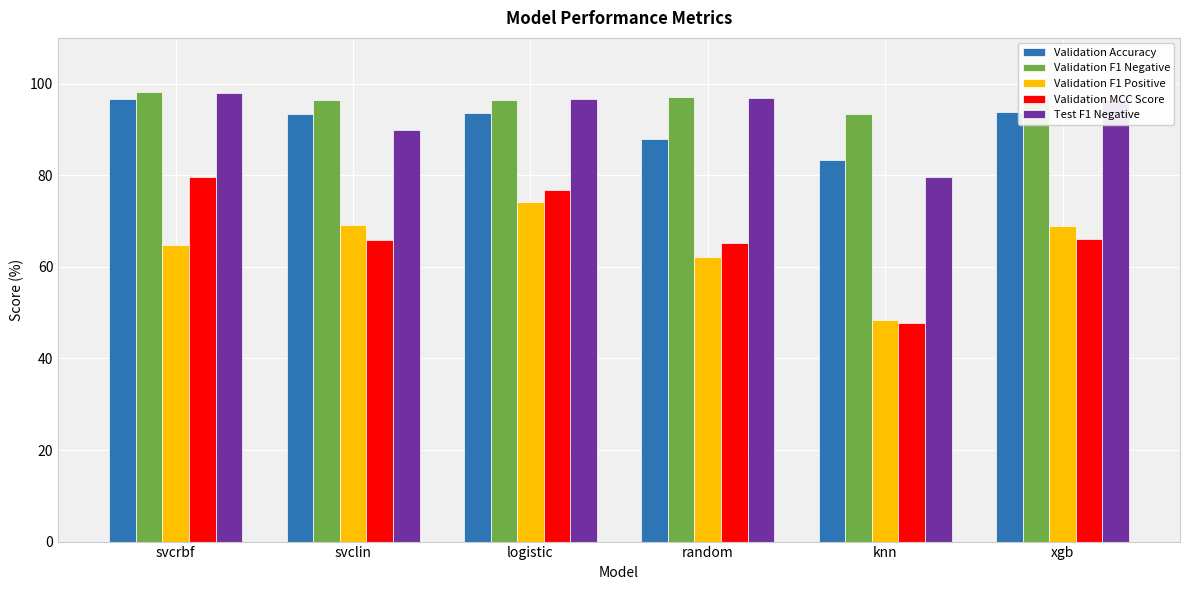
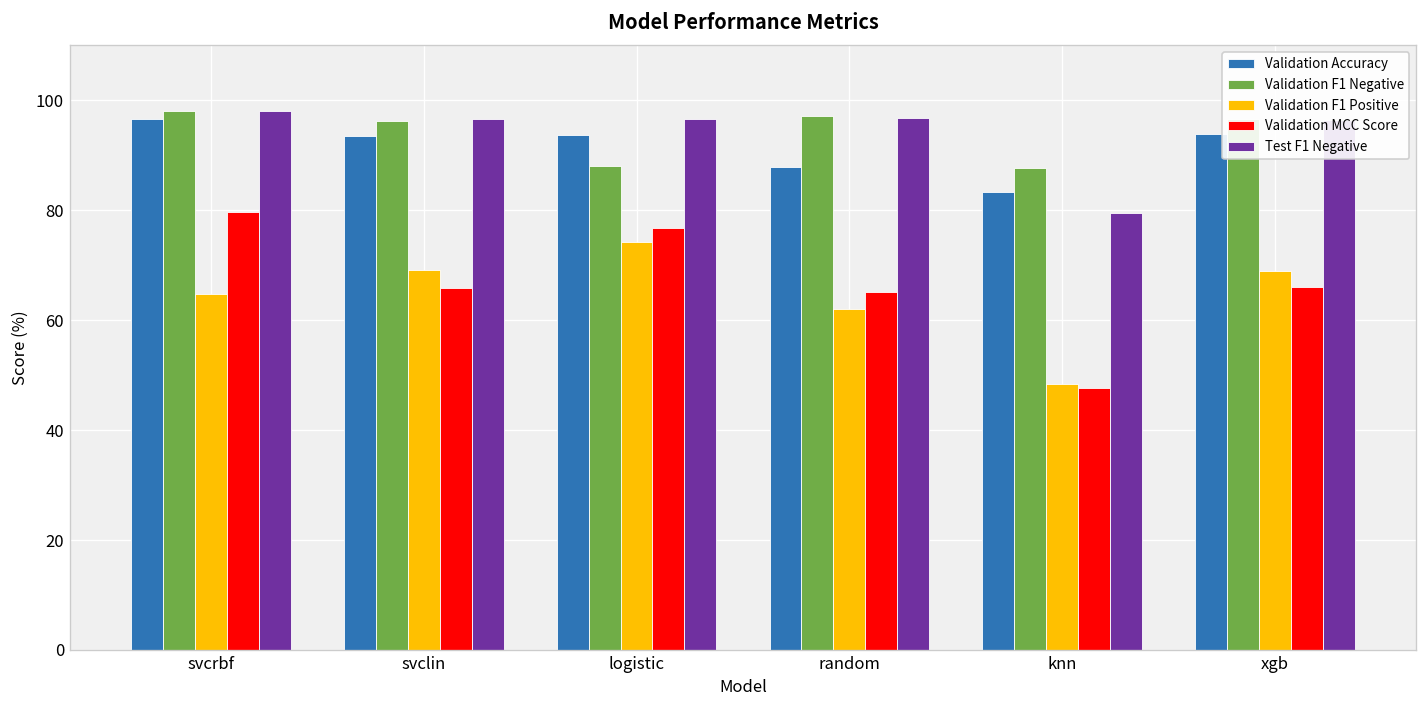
  {
    "Validation Accuracy": {
      "svcrbf": 97,
      "svclin": 93,
      "logistic": 94,
      "random": 88,
      "knn": 83,
      "xgb": 94
    },
    "Validation F1 Negative": {
      "svcrbf": 98,
      "svclin": 96,
-     "logistic": 96,
+     "logistic": 88,
      "random": 97,
-     "knn": 93
+     "knn": 88
    },
    "Validation F1 Positive": {
      "svcrbf": 65,
      "svclin": 69,
      "logistic": 74,
      "random": 62,
      "knn": 48,
      "xgb": 69
    },
    "Validation MCC Score": {
      "svcrbf": 80,
      "svclin": 66,
      "logistic": 77,
      "random": 65,
      "knn": 48,
      "xgb": 66
    },
    "Test F1 Negative": {
      "svcrbf": 98,
-     "svclin": 90,
+     "svclin": 97,
      "logistic": 97,
      "random": 97,
      "knn": 80
    }
  }
